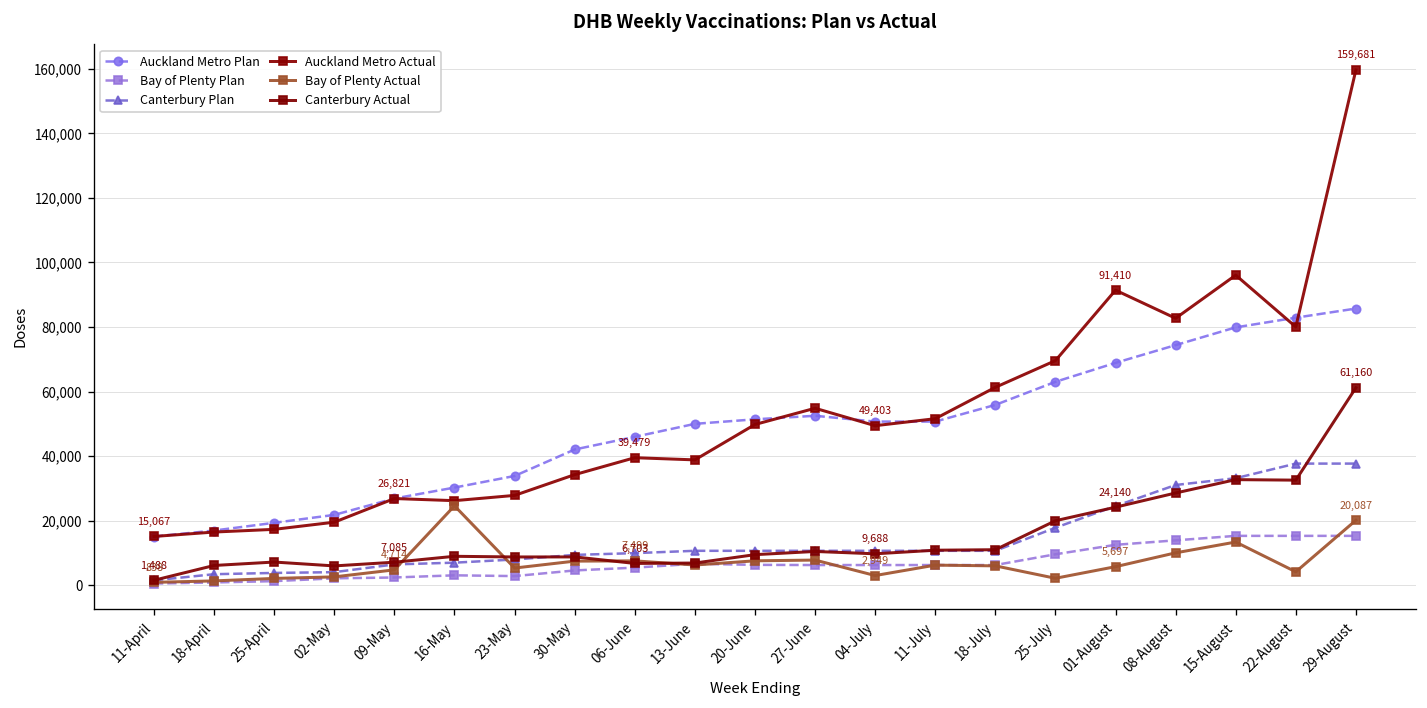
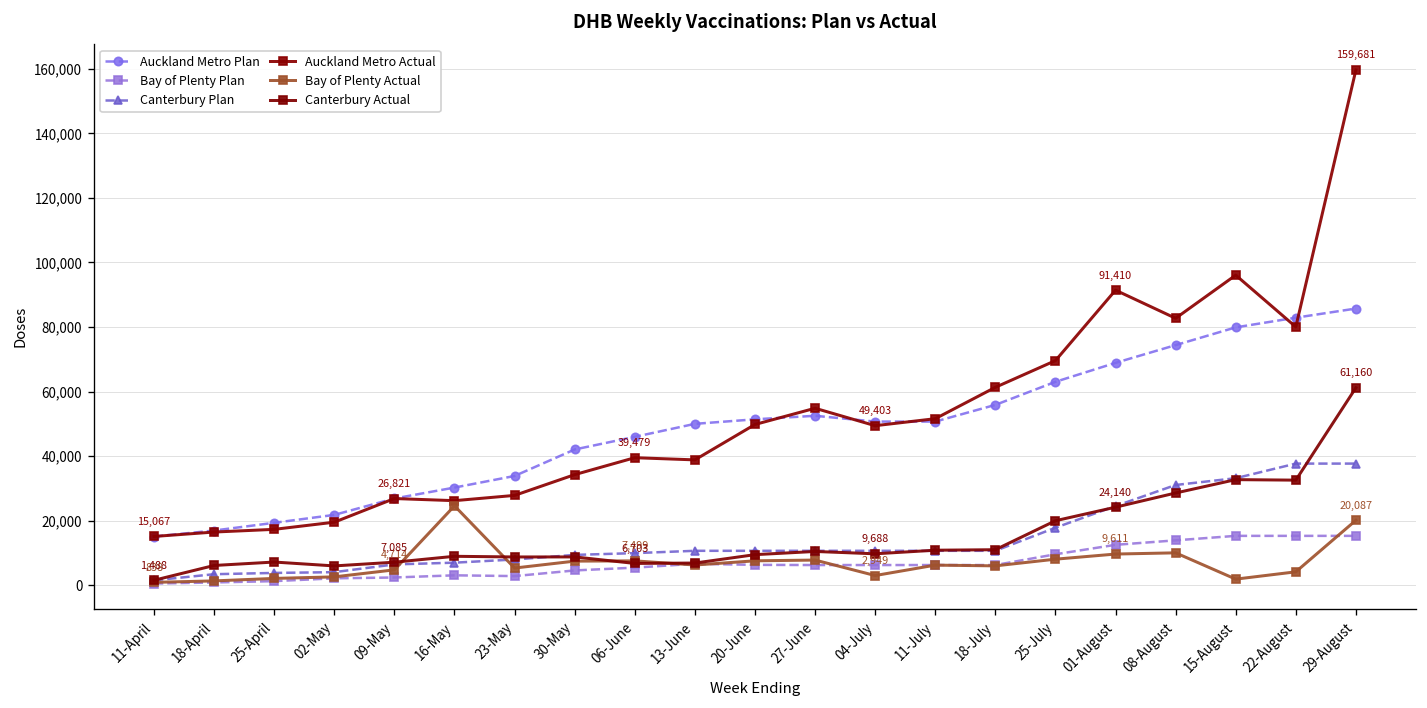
  {
    "Bay of Plenty Actual": {
-     "25-July": "2,000",
-     "01-August": "5,697",
-     "15-August": "13,000",
+     "25-July": "8,000",
+     "01-August": "9,611",
+     "15-August": "2,000",
      "29-August": "20,087"
    }
  }
